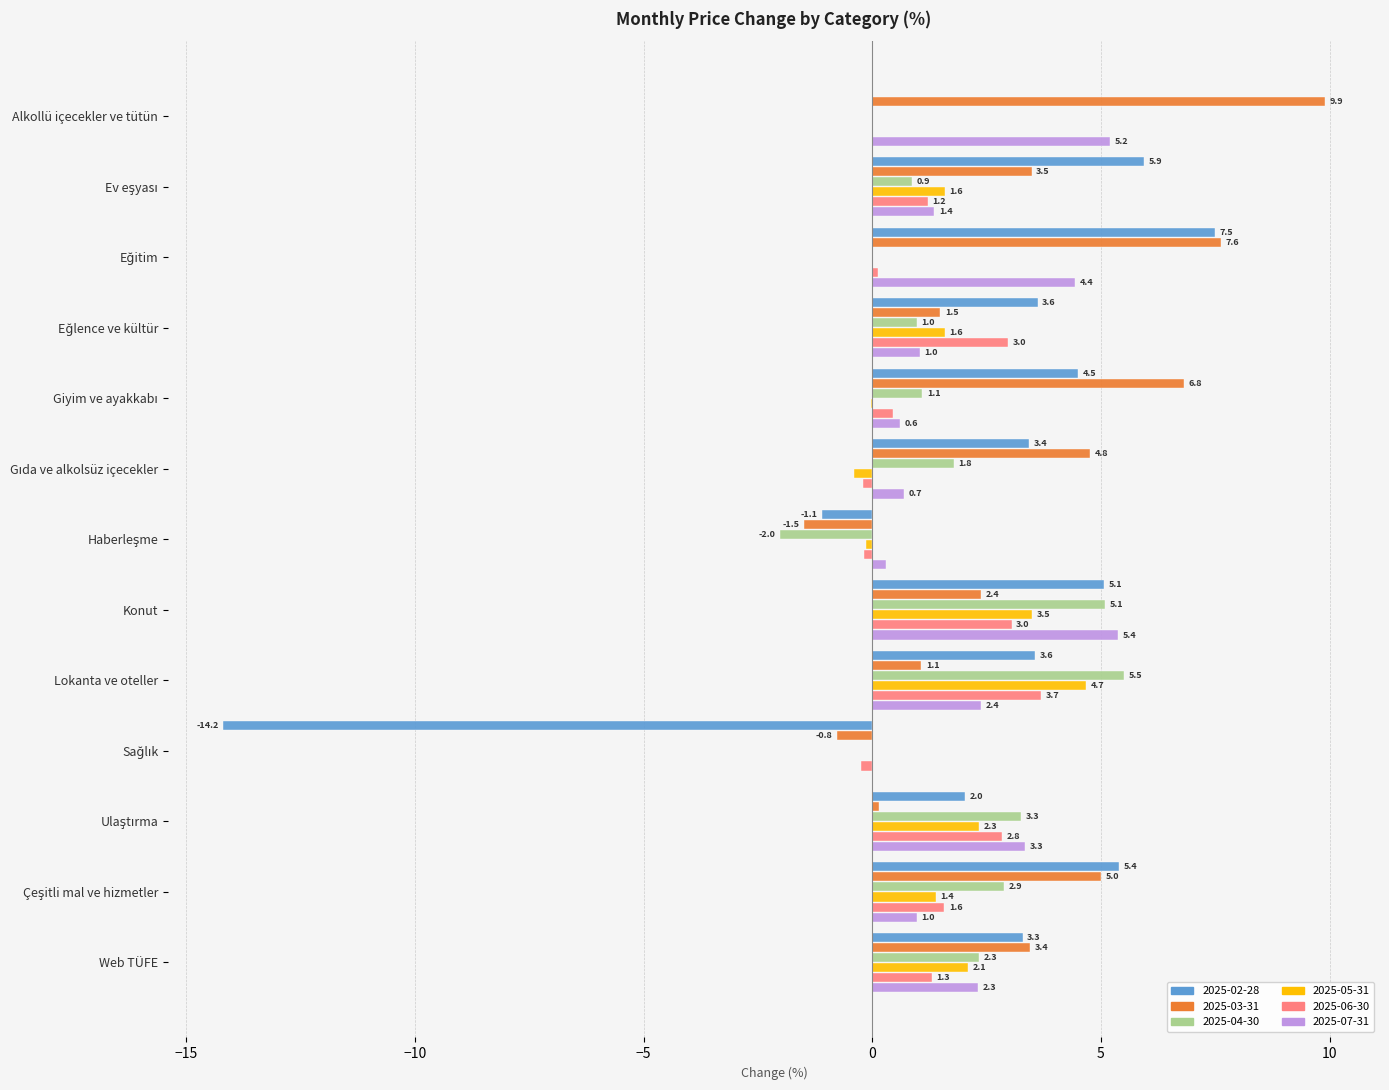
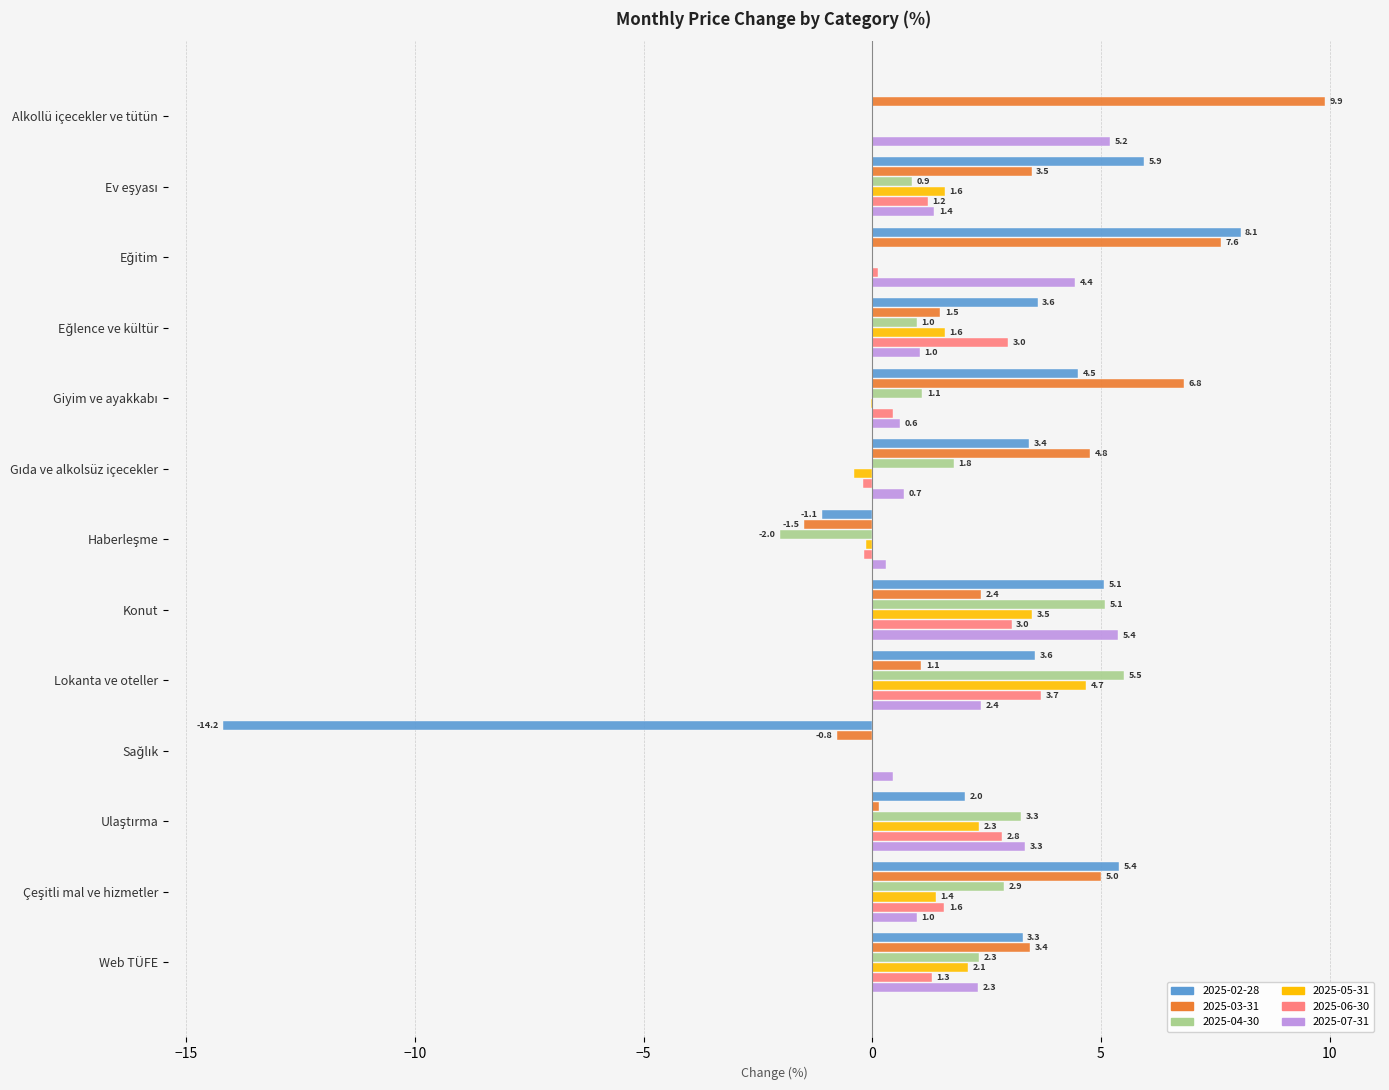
  {
    "2025-02-28": {
      "Ev eşyası": 5.9,
-     "Eğitim": 7.5,
+     "Eğitim": 8.1,
      "Eğlence ve kültür": 3.6,
      "Giyim ve ayakkabı": 4.5,
      "Gıda ve alkolsüz içecekler": 3.4,
      "Haberleşme": -1.1,
      "Konut": 5.1,
      "Lokanta ve oteller": 3.6,
      "Sağlık": -14.2,
      "Ulaştırma": 2.0,
      "Çeşitli mal ve hizmetler": 5.4,
      "Web TÜFE": 3.3
    },
    "2025-03-31": {
      "Alkollü içecekler ve tütün": 9.9,
      "Ev eşyası": 3.5,
      "Eğitim": 7.6,
      "Eğlence ve kültür": 1.5,
      "Giyim ve ayakkabı": 6.8,
      "Gıda ve alkolsüz içecekler": 4.8,
      "Haberleşme": -1.5,
      "Konut": 2.4,
      "Lokanta ve oteller": 1.1,
      "Sağlık": -0.8,
      "Çeşitli mal ve hizmetler": 5.0,
      "Web TÜFE": 3.4
    },
    "2025-04-30": {
      "Ev eşyası": 0.9,
      "Eğlence ve kültür": 1.0,
      "Giyim ve ayakkabı": 1.1,
      "Gıda ve alkolsüz içecekler": 1.8,
      "Haberleşme": -2.0,
      "Konut": 5.1,
      "Lokanta ve oteller": 5.5,
      "Ulaştırma": 3.3,
      "Çeşitli mal ve hizmetler": 2.9,
      "Web TÜFE": 2.3
    },
    "2025-05-31": {
      "Ev eşyası": 1.6,
      "Eğlence ve kültür": 1.6,
      "Konut": 3.5,
      "Lokanta ve oteller": 4.7,
      "Ulaştırma": 2.3,
      "Çeşitli mal ve hizmetler": 1.4,
      "Web TÜFE": 2.1
    },
    "2025-06-30": {
      "Eğitim": 0.1,
      "Giyim ve ayakkabı": 0.4,
      "Gıda ve alkolsüz içecekler": -0.2,
      "Haberleşme": -0.2,
-     "Sağlık": -0.3
+     "Sağlık": 0.0
    },
    "2025-07-31": {
      "Haberleşme": 0.3,
-     "Sağlık": 0.0
+     "Sağlık": 0.4
    }
  }
